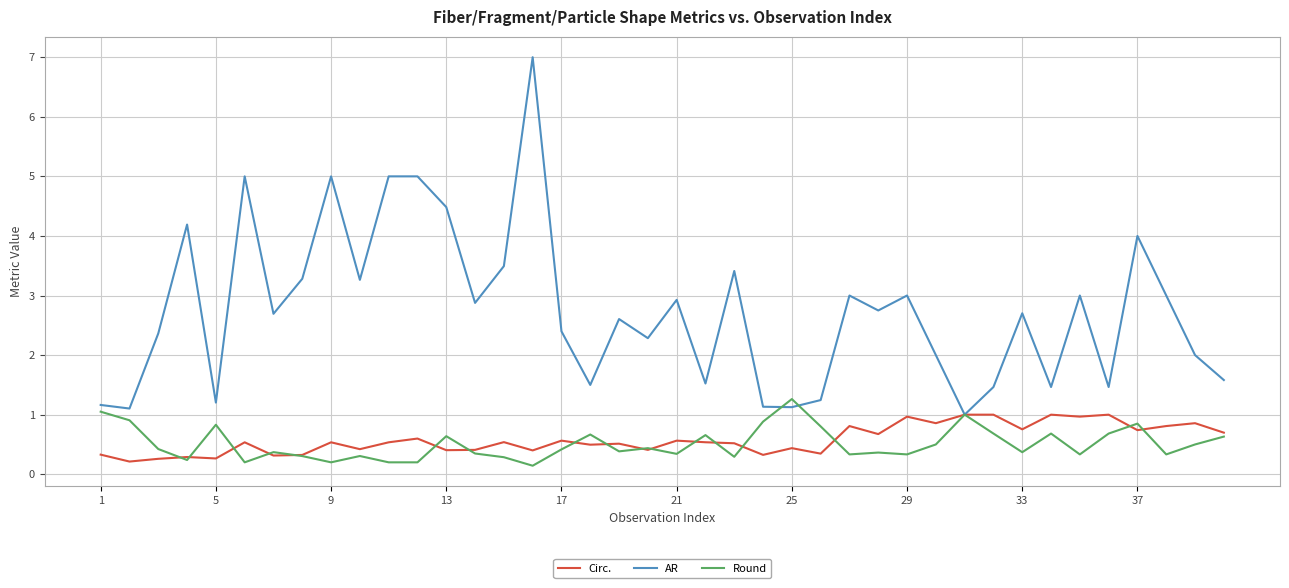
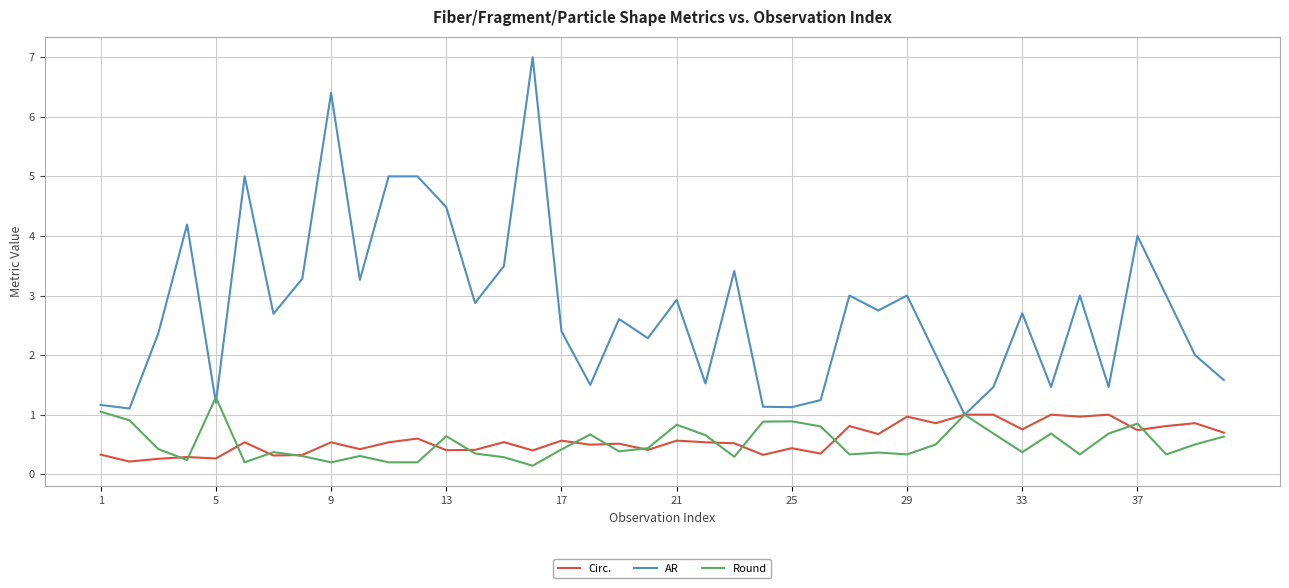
  {
    "Circ.": {
      "1": 0.3,
      "5": 0.3,
      "9": 0.5,
      "13": 0.4,
      "17": 0.6,
      "21": 0.6,
      "25": 0.4,
      "29": 1.0,
      "33": 0.8,
      "37": 0.7
    },
    "AR": {
      "1": 1.2,
      "5": 1.2,
-     "9": 5.0,
+     "9": 6.4,
      "13": 4.5,
      "17": 2.4,
      "21": 2.9,
      "25": 1.1,
      "29": 3.0,
      "33": 2.7,
      "37": 4.0
    },
    "Round": {
      "1": 1.1,
-     "5": 0.8,
+     "5": 1.3,
      "9": 0.2,
      "13": 0.6,
      "17": 0.4,
-     "21": 0.3,
-     "25": 1.3,
+     "21": 0.8,
+     "25": 0.9,
      "29": 0.3,
      "33": 0.4,
      "37": 0.9
    }
  }
